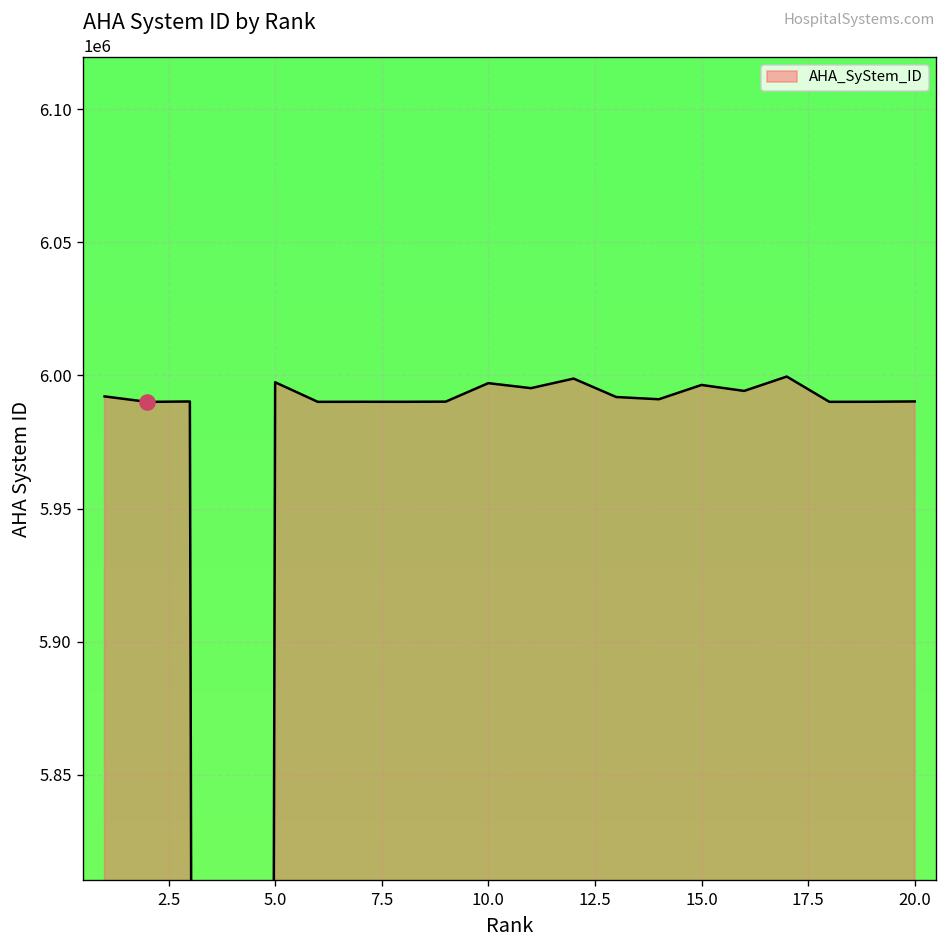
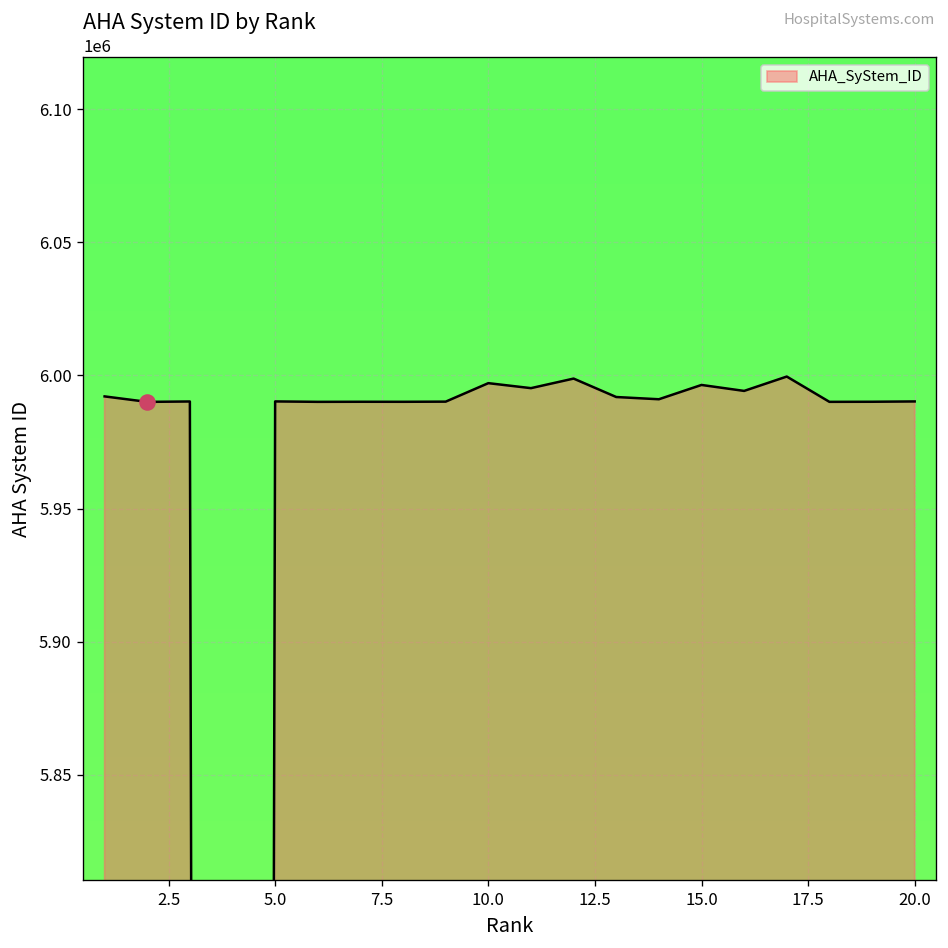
  {
    "AHA_SyStem_ID": {
-     "5.0": 5997000,
+     "5.0": 5990000,
      "10.0": 5997000,
      "15.0": 5996000,
      "20.0": 5990000
    }
  }
